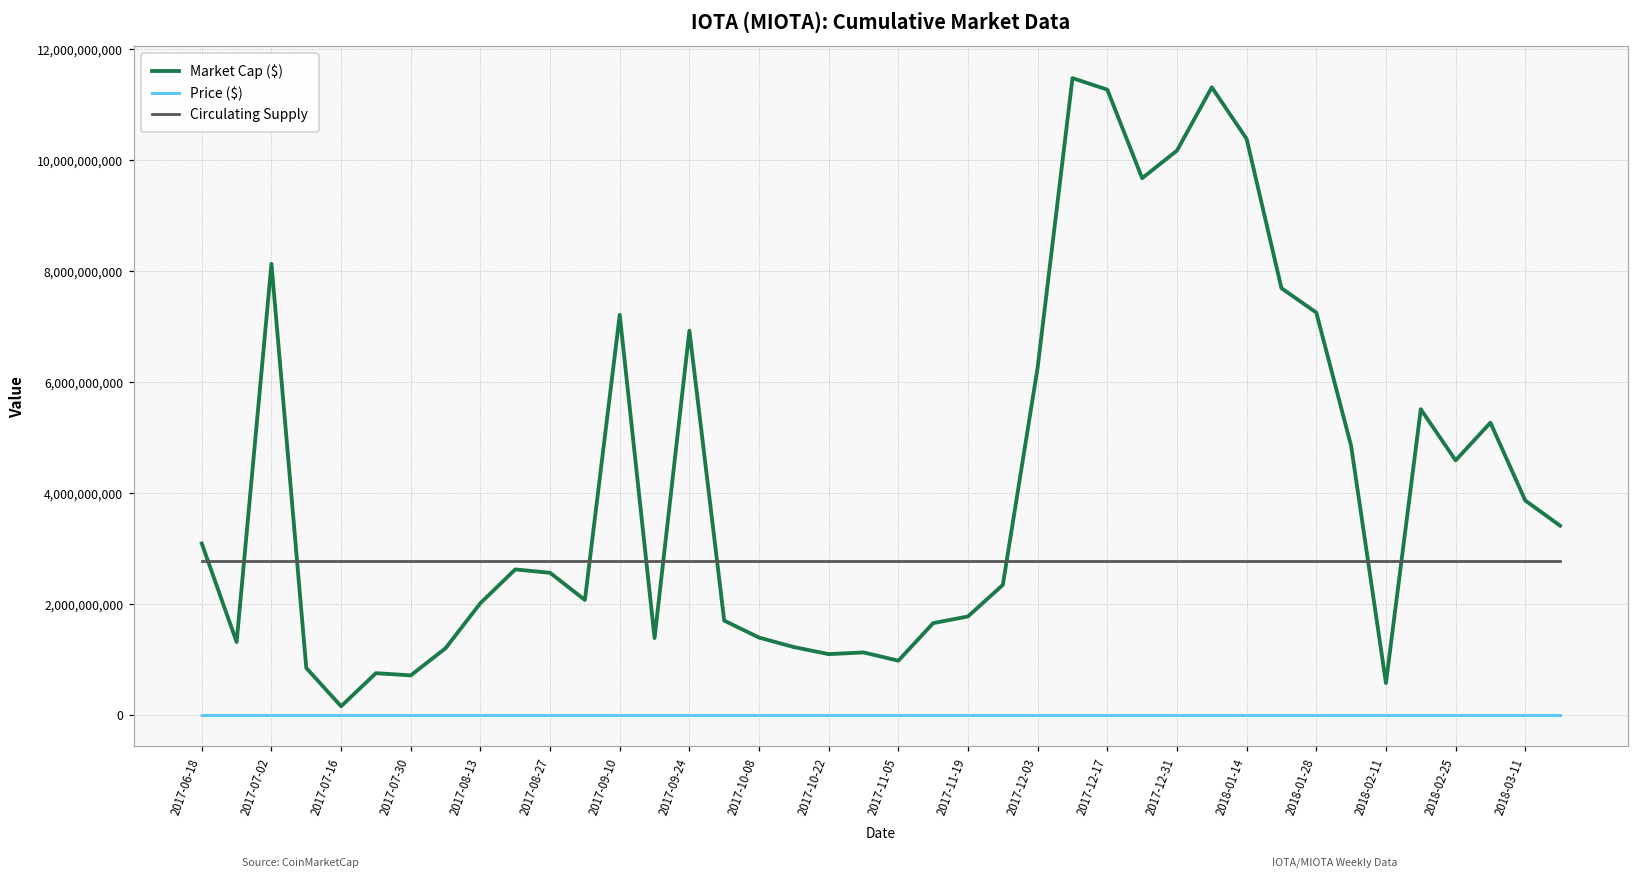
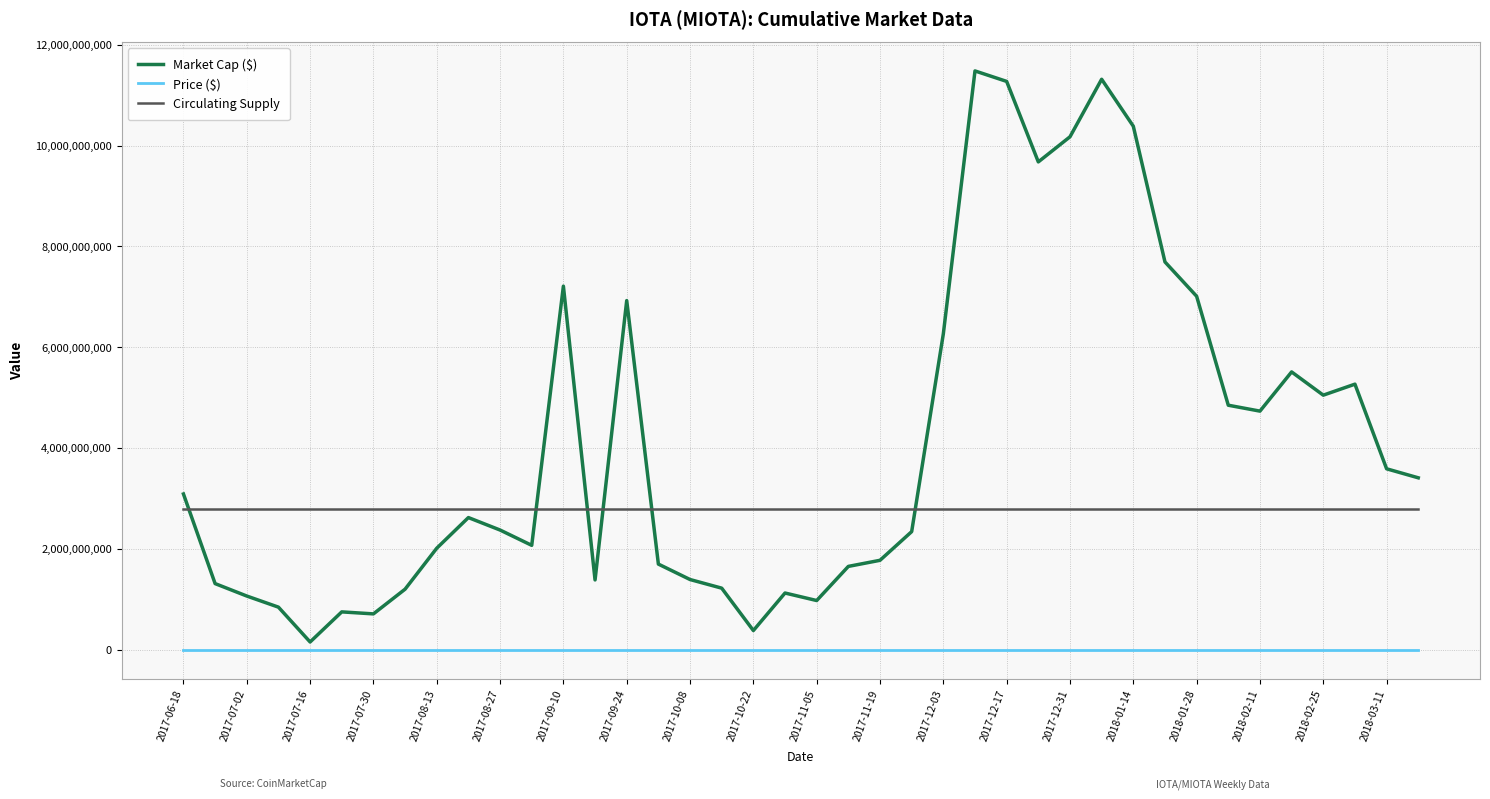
  {
    "Market Cap ($)": {
      "2017-06-18": "3,100,000,000",
-     "2017-07-02": "8,100,000,000",
+     "2017-07-02": "1,100,000,000",
      "2017-07-16": "200,000,000",
      "2017-07-30": "700,000,000",
      "2017-08-13": "2,000,000,000",
-     "2017-08-27": "2,600,000,000",
+     "2017-08-27": "2,400,000,000",
      "2017-09-10": "7,200,000,000",
      "2017-09-24": "6,900,000,000",
      "2017-10-08": "1,400,000,000",
-     "2017-10-22": "1,100,000,000",
+     "2017-10-22": "400,000,000",
      "2017-11-05": "1,000,000,000",
      "2017-11-19": "1,800,000,000",
      "2017-12-03": "6,300,000,000",
      "2017-12-17": "11,300,000,000",
      "2017-12-31": "10,200,000,000",
      "2018-01-14": "10,400,000,000",
-     "2018-01-28": "7,300,000,000",
-     "2018-02-11": "600,000,000",
-     "2018-02-25": "4,600,000,000",
-     "2018-03-11": "3,900,000,000"
+     "2018-01-28": "7,000,000,000",
+     "2018-02-11": "4,700,000,000",
+     "2018-02-25": "5,000,000,000",
+     "2018-03-11": "3,600,000,000"
    },
    "Price ($)": {
      "2017-06-18": "0",
      "2017-07-02": "0",
      "2017-07-16": "0",
      "2017-07-30": "0",
      "2017-08-13": "0",
      "2017-08-27": "0",
      "2017-09-10": "0",
      "2017-09-24": "0",
      "2017-10-08": "0",
      "2017-10-22": "0",
      "2017-11-05": "0",
      "2017-11-19": "0",
      "2017-12-03": "0",
      "2017-12-17": "0",
      "2017-12-31": "0",
      "2018-01-14": "0",
      "2018-01-28": "0",
      "2018-02-11": "0",
      "2018-02-25": "0",
      "2018-03-11": "0"
    },
    "Circulating Supply": {
      "2017-06-18": "2,800,000,000",
      "2017-07-02": "2,800,000,000",
      "2017-07-16": "2,800,000,000",
      "2017-07-30": "2,800,000,000",
      "2017-08-13": "2,800,000,000",
      "2017-08-27": "2,800,000,000",
      "2017-09-10": "2,800,000,000",
      "2017-09-24": "2,800,000,000",
      "2017-10-08": "2,800,000,000",
      "2017-10-22": "2,800,000,000",
      "2017-11-05": "2,800,000,000",
      "2017-11-19": "2,800,000,000",
      "2017-12-03": "2,800,000,000",
      "2017-12-17": "2,800,000,000",
      "2017-12-31": "2,800,000,000",
      "2018-01-14": "2,800,000,000",
      "2018-01-28": "2,800,000,000",
      "2018-02-11": "2,800,000,000",
      "2018-02-25": "2,800,000,000",
      "2018-03-11": "2,800,000,000"
    }
  }
